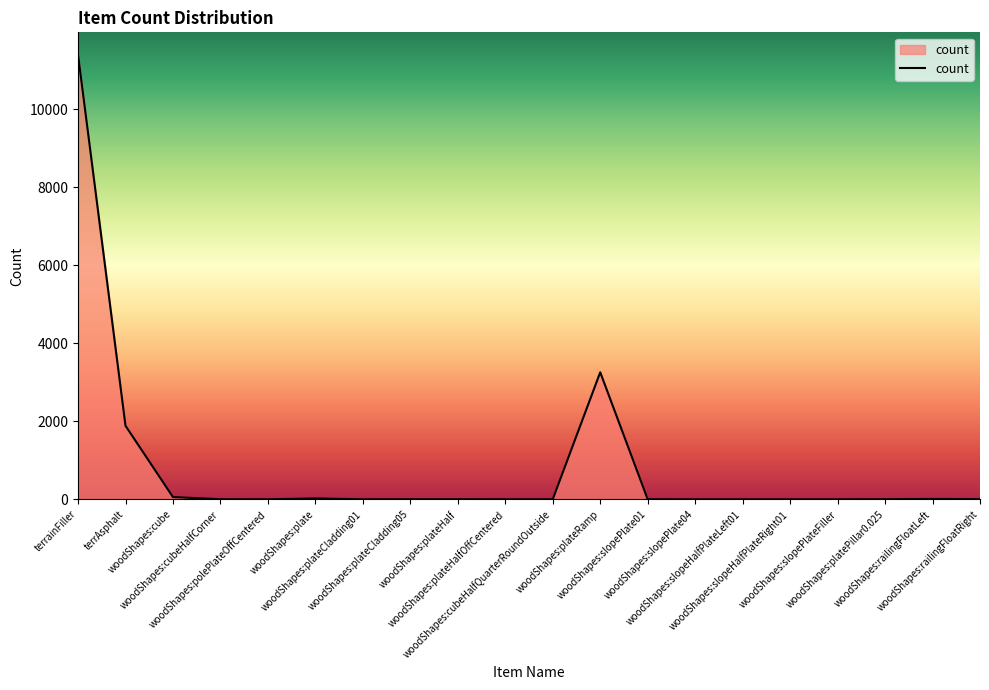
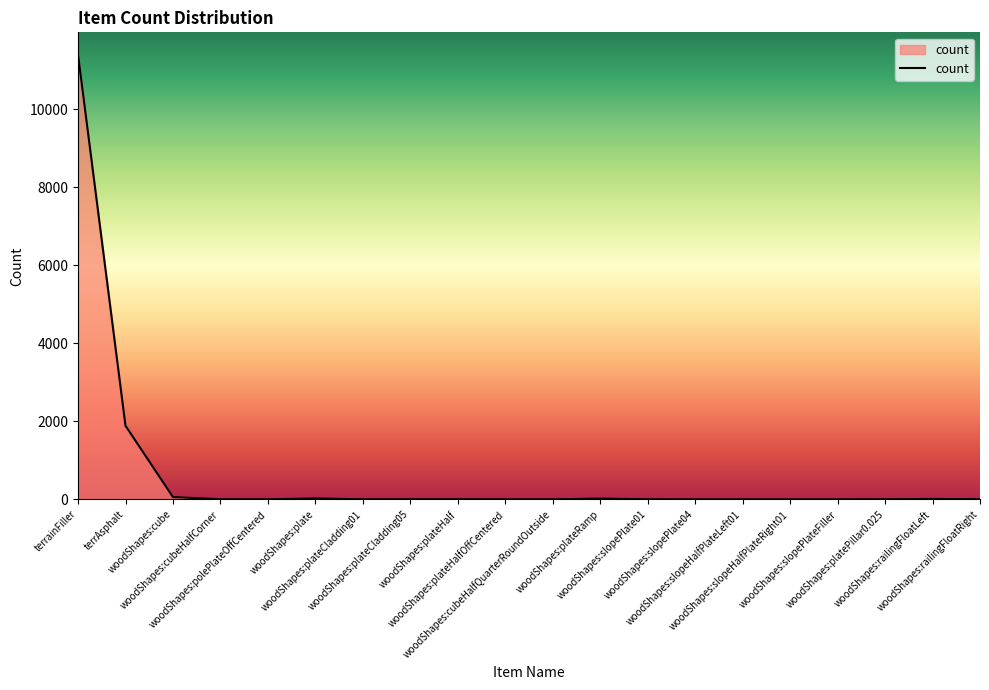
  {
    "terrainFiller": 11400,
    "terrAsphalt": 1900,
    "woodShapes:cube": 100,
    "woodShapes:cubeHalfCorner": 0,
    "woodShapes:polePlateOffCentered": 0,
    "woodShapes:plate": 0,
    "woodShapes:plateCladding01": 0,
    "woodShapes:plateCladding05": 0,
    "woodShapes:plateHalf": 0,
    "woodShapes:plateHalfOffCentered": 0,
    "woodShapes:cubeHalfQuarterRoundOutside": 0,
-   "woodShapes:plateRamp": 3300,
+   "woodShapes:plateRamp": 0,
    "woodShapes:slopePlate01": 0,
    "woodShapes:slopePlate04": 0,
    "woodShapes:slopeHalfPlateLeft01": 0,
    "woodShapes:slopeHalfPlateRight01": 0,
    "woodShapes:slopePlateFiller": 0,
    "woodShapes:platePillar0.025": 0,
    "woodShapes:railingFloatLeft": 0,
    "woodShapes:railingFloatRight": 0
  }
